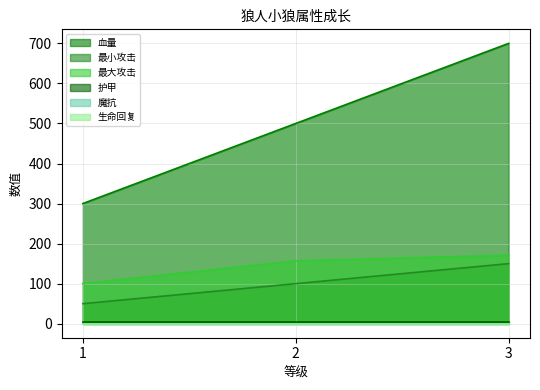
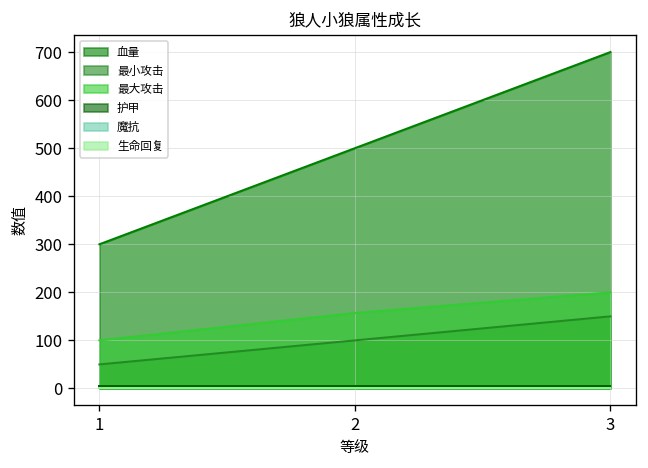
  {
    "最大攻击": {
      "1": 100,
      "2": 160,
-     "3": 170
+     "3": 200
    }
  }
